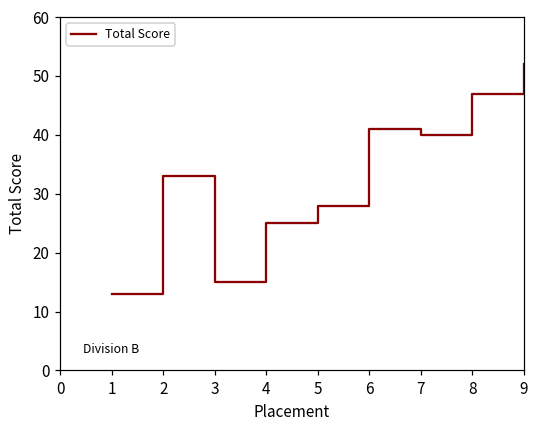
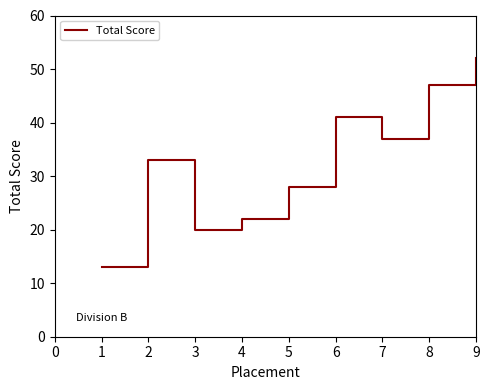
  {
    "1": 13,
    "2": 33,
-   "3": 15,
-   "4": 25,
+   "3": 20,
+   "4": 22,
    "5": 28,
    "6": 41,
-   "7": 40,
+   "7": 37,
    "8": 47,
    "9": 52
  }
